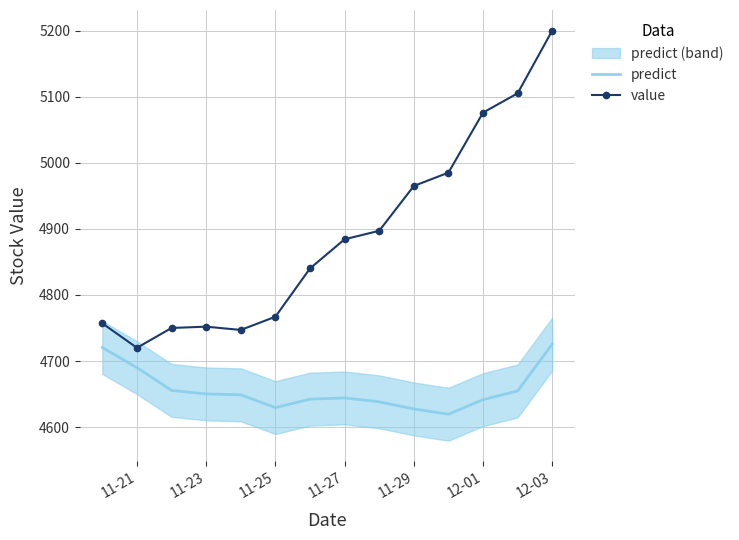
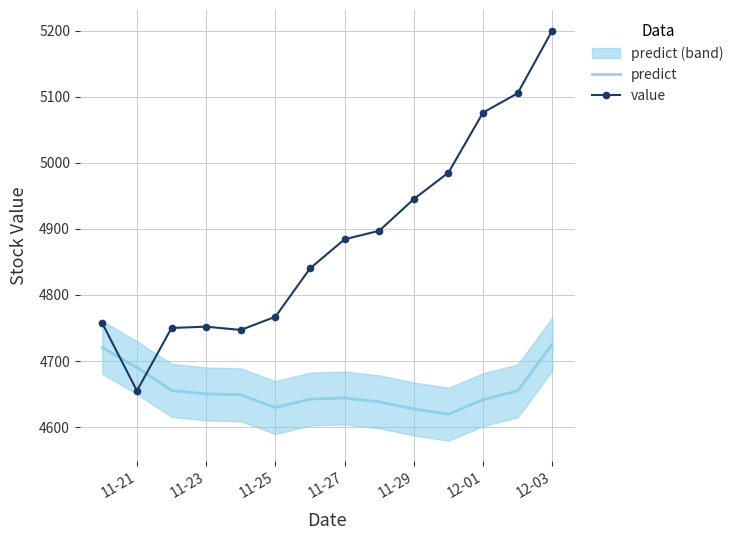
  {
    "value": {
-     "11-21": 4720,
+     "11-21": 4660,
      "11-23": 4750,
      "11-25": 4770,
      "11-27": 4880,
-     "11-29": 4960,
+     "11-29": 4950,
      "12-01": 5080,
      "12-03": 5200
    }
  }
